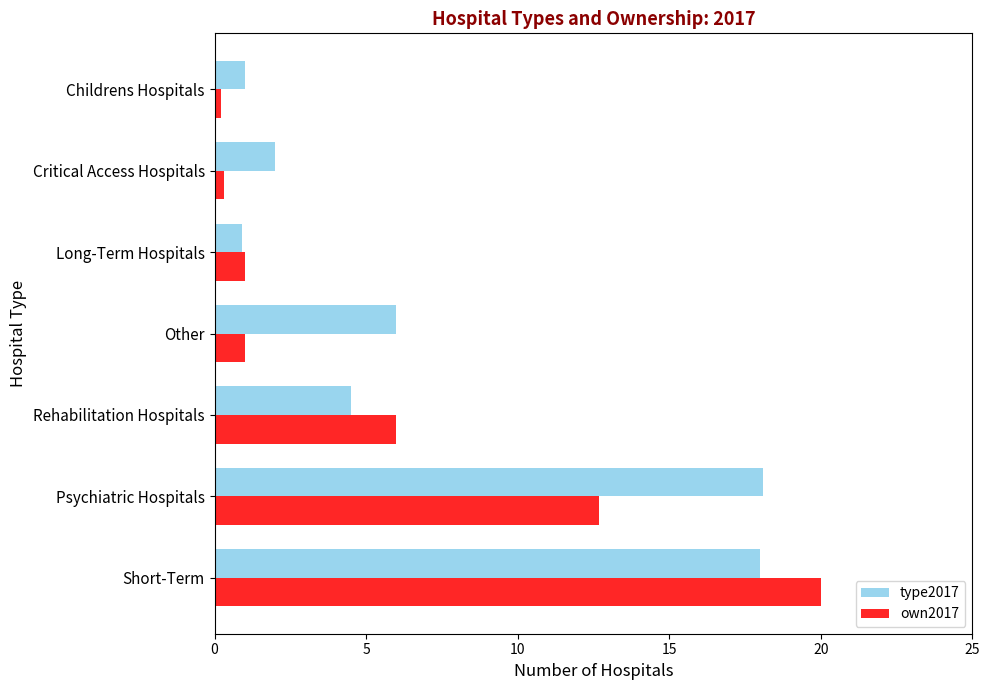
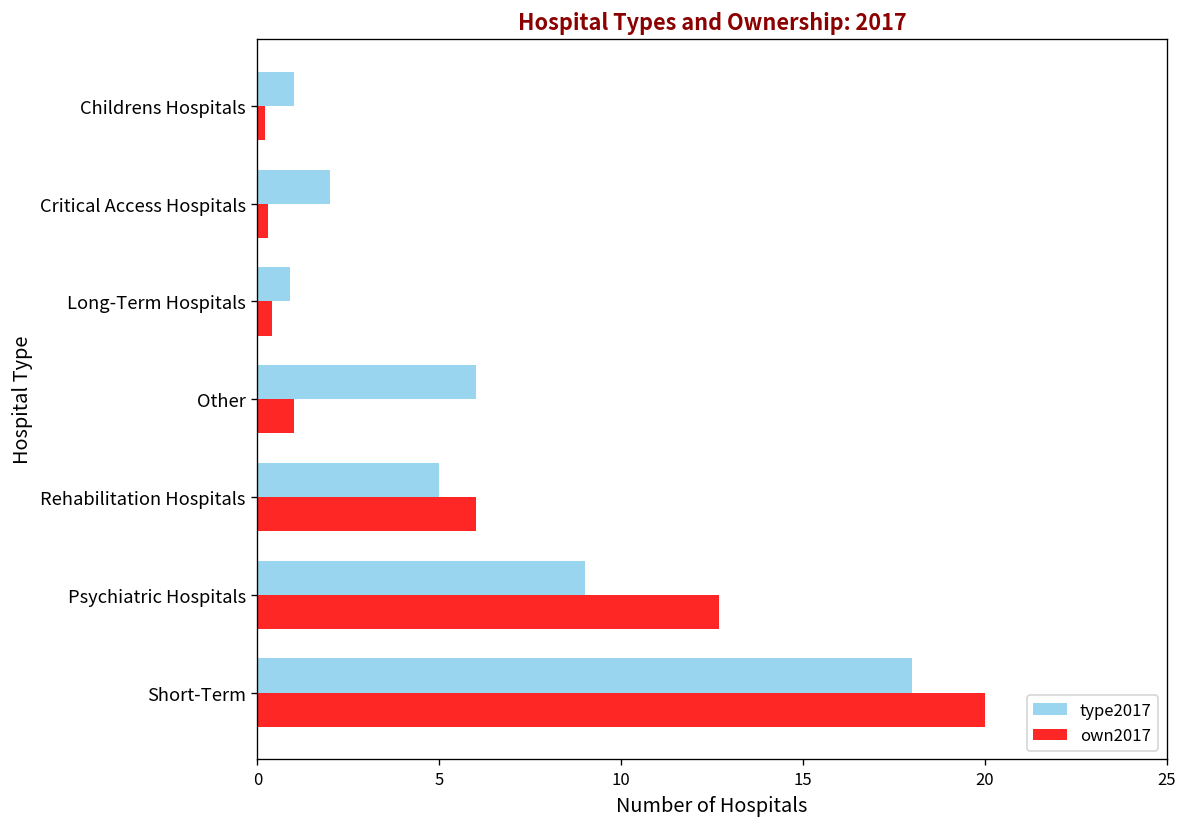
  {
    "type2017": {
      "Childrens Hospitals": 1.0,
      "Critical Access Hospitals": 2.0,
      "Long-Term Hospitals": 0.9,
      "Other": 6.0,
-     "Rehabilitation Hospitals": 4.5,
-     "Psychiatric Hospitals": 18.1,
+     "Rehabilitation Hospitals": 5.0,
+     "Psychiatric Hospitals": 9.0,
      "Short-Term": 18.0
    },
    "own2017": {
      "Childrens Hospitals": 0.2,
      "Critical Access Hospitals": 0.3,
-     "Long-Term Hospitals": 1.0,
+     "Long-Term Hospitals": 0.4,
      "Other": 1.0,
      "Rehabilitation Hospitals": 6.0,
      "Psychiatric Hospitals": 12.7,
      "Short-Term": 20.0
    }
  }
